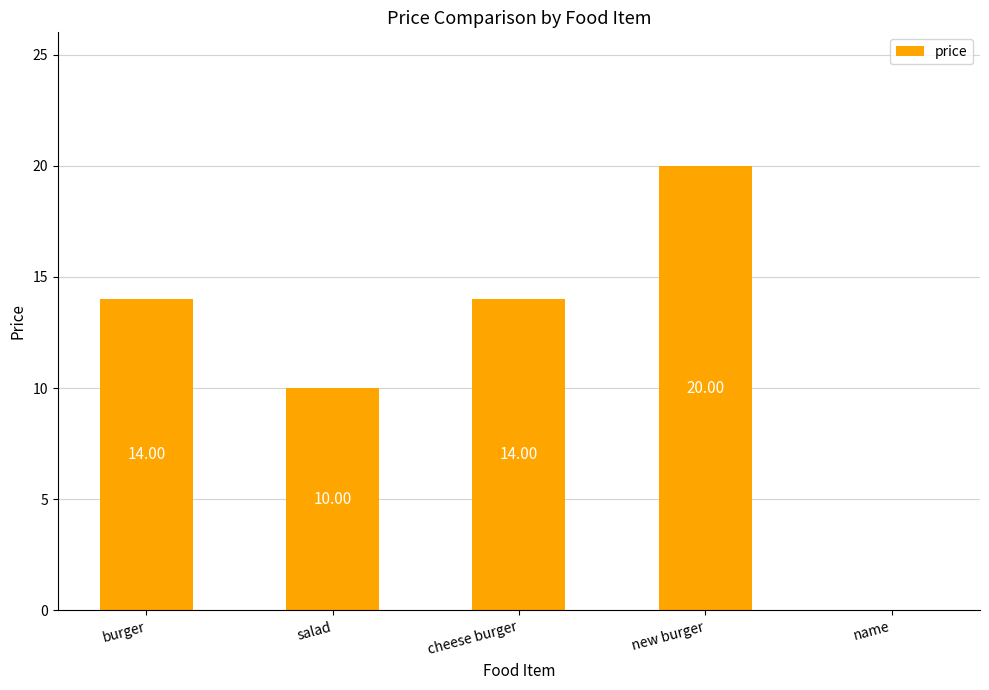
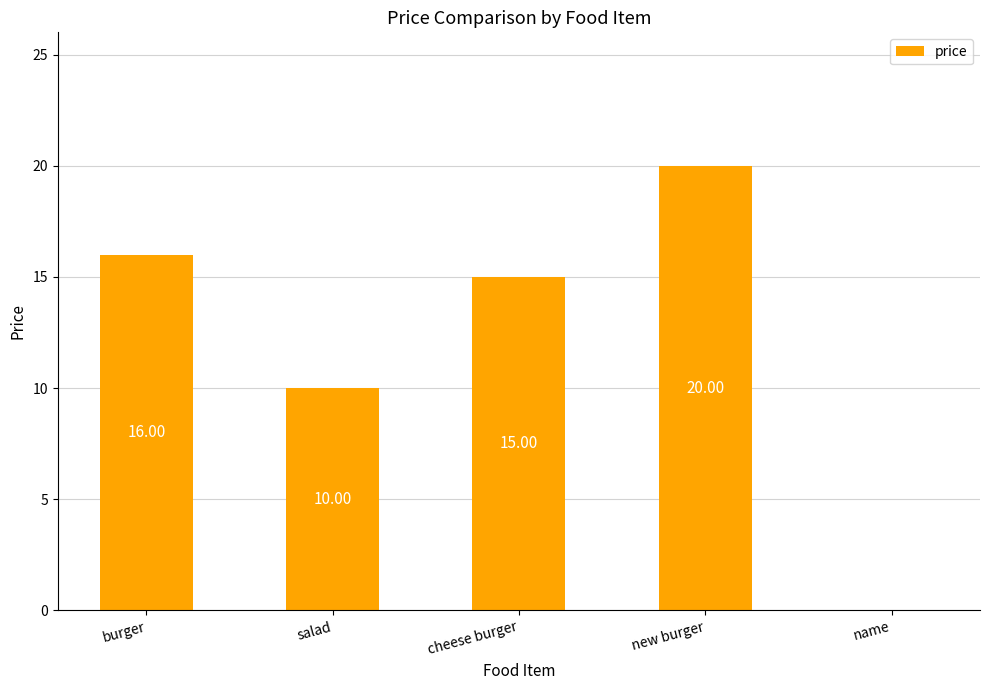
  {
-   "burger": 14.00,
+   "burger": 16.00,
    "salad": 10.00,
-   "cheese burger": 14.00,
+   "cheese burger": 15.00,
    "new burger": 20.00
  }
